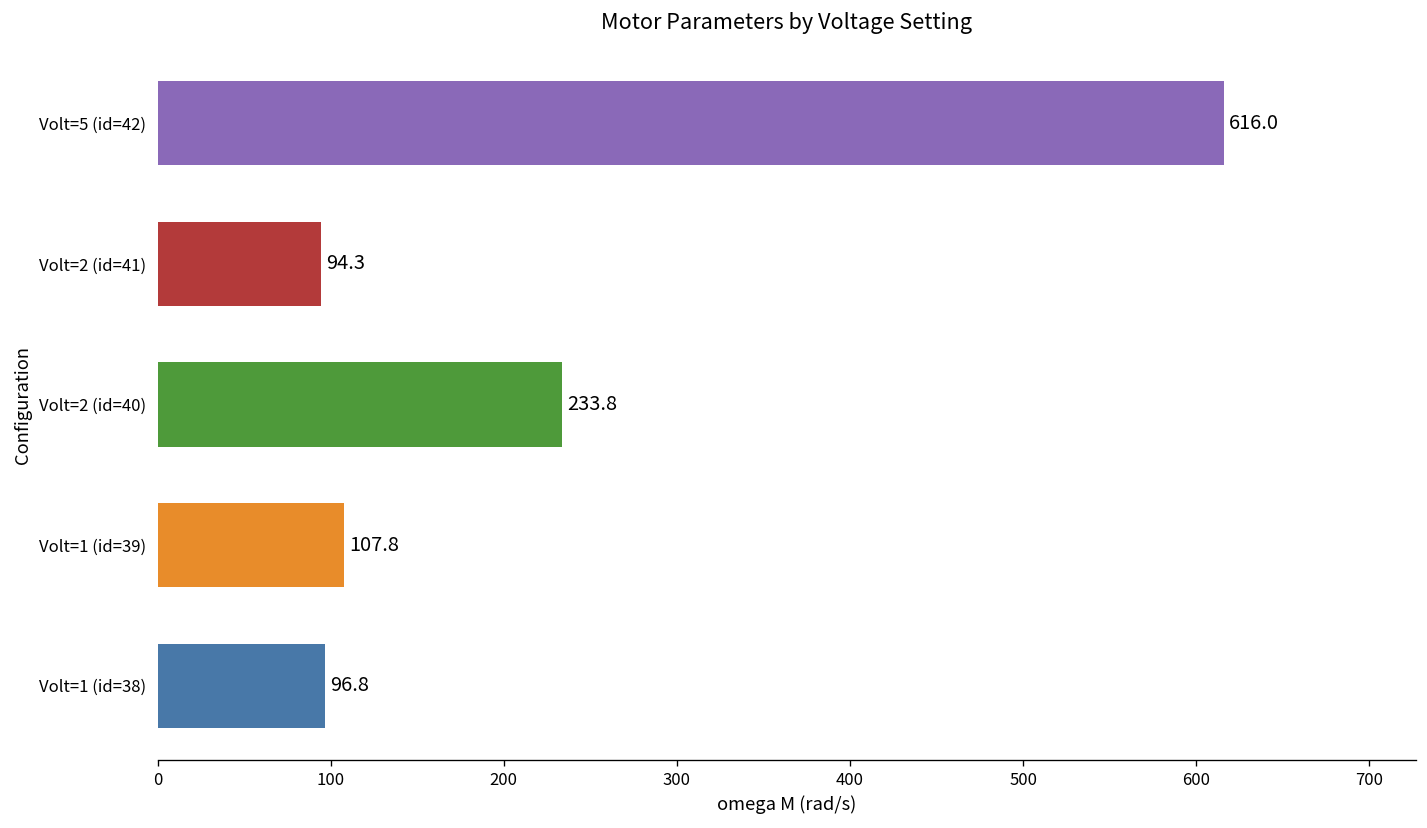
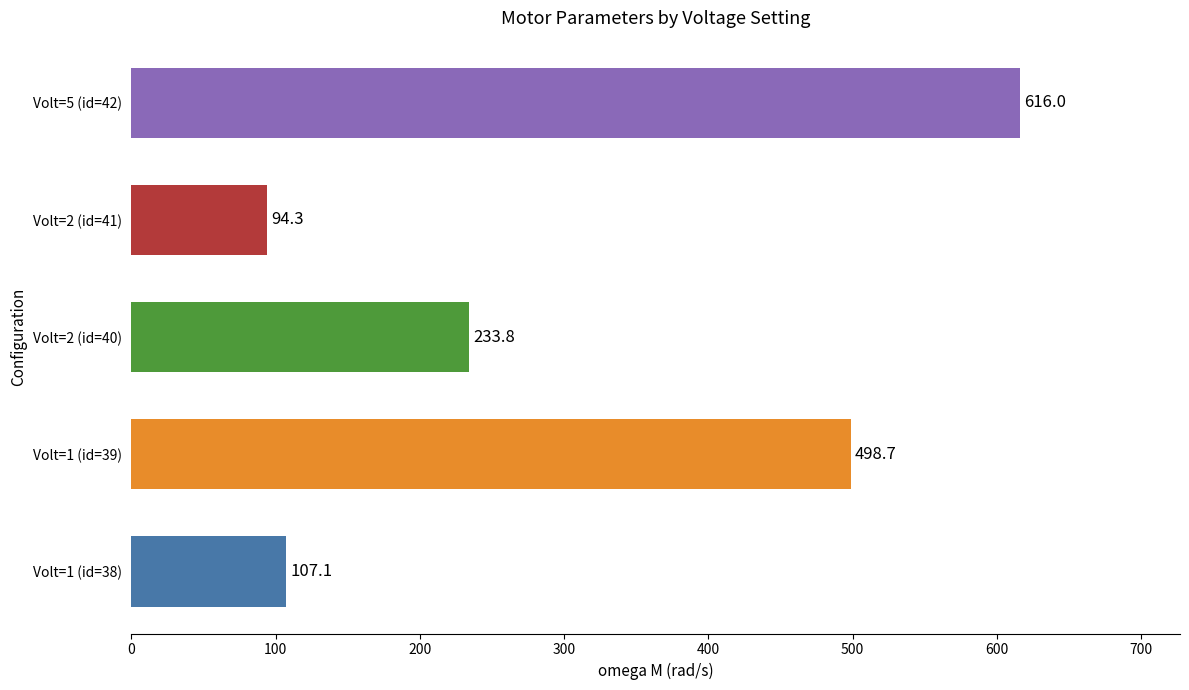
  {
    "Volt=5 (id=42)": 616.0,
    "Volt=2 (id=41)": 94.3,
    "Volt=2 (id=40)": 233.8,
-   "Volt=1 (id=39)": 107.8,
-   "Volt=1 (id=38)": 96.8
+   "Volt=1 (id=39)": 498.7,
+   "Volt=1 (id=38)": 107.1
  }
